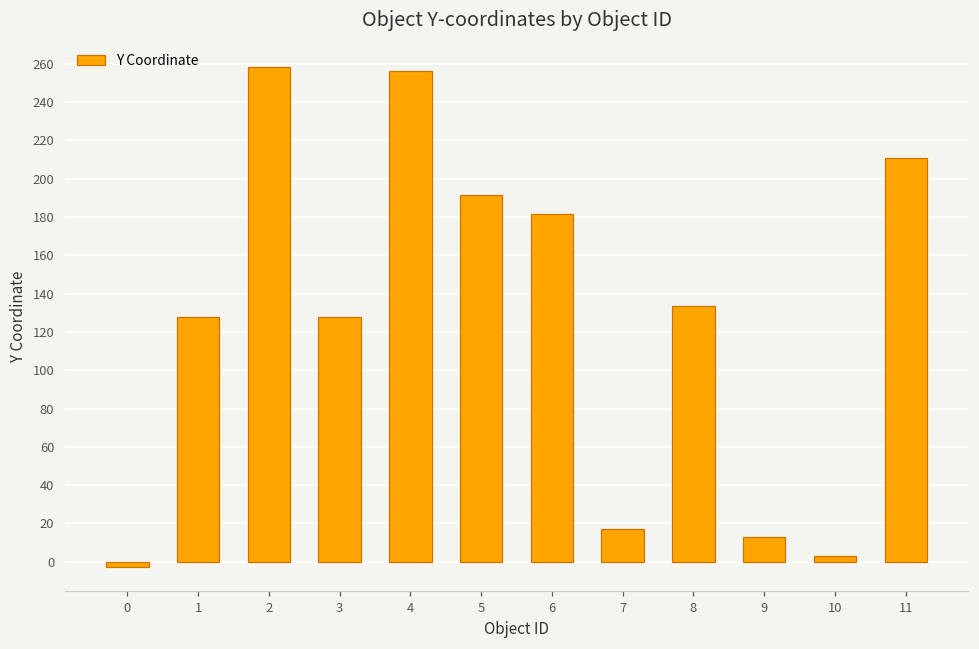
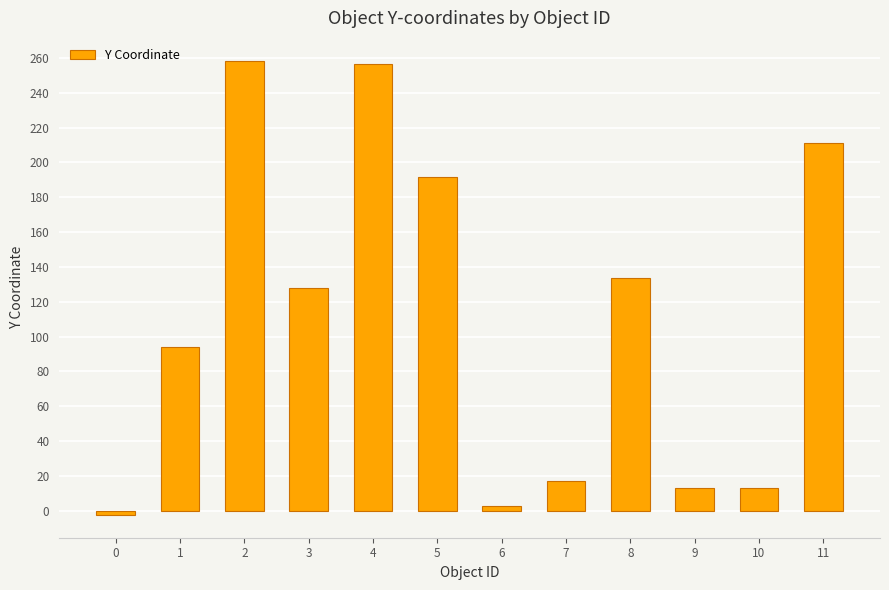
  {
    "0": -3,
-   "1": 128,
+   "1": 94,
    "2": 259,
    "3": 128,
    "4": 256,
    "5": 192,
-   "6": 182,
+   "6": 3,
    "7": 17,
    "8": 134,
    "9": 13,
-   "10": 3,
+   "10": 13,
    "11": 211
  }
